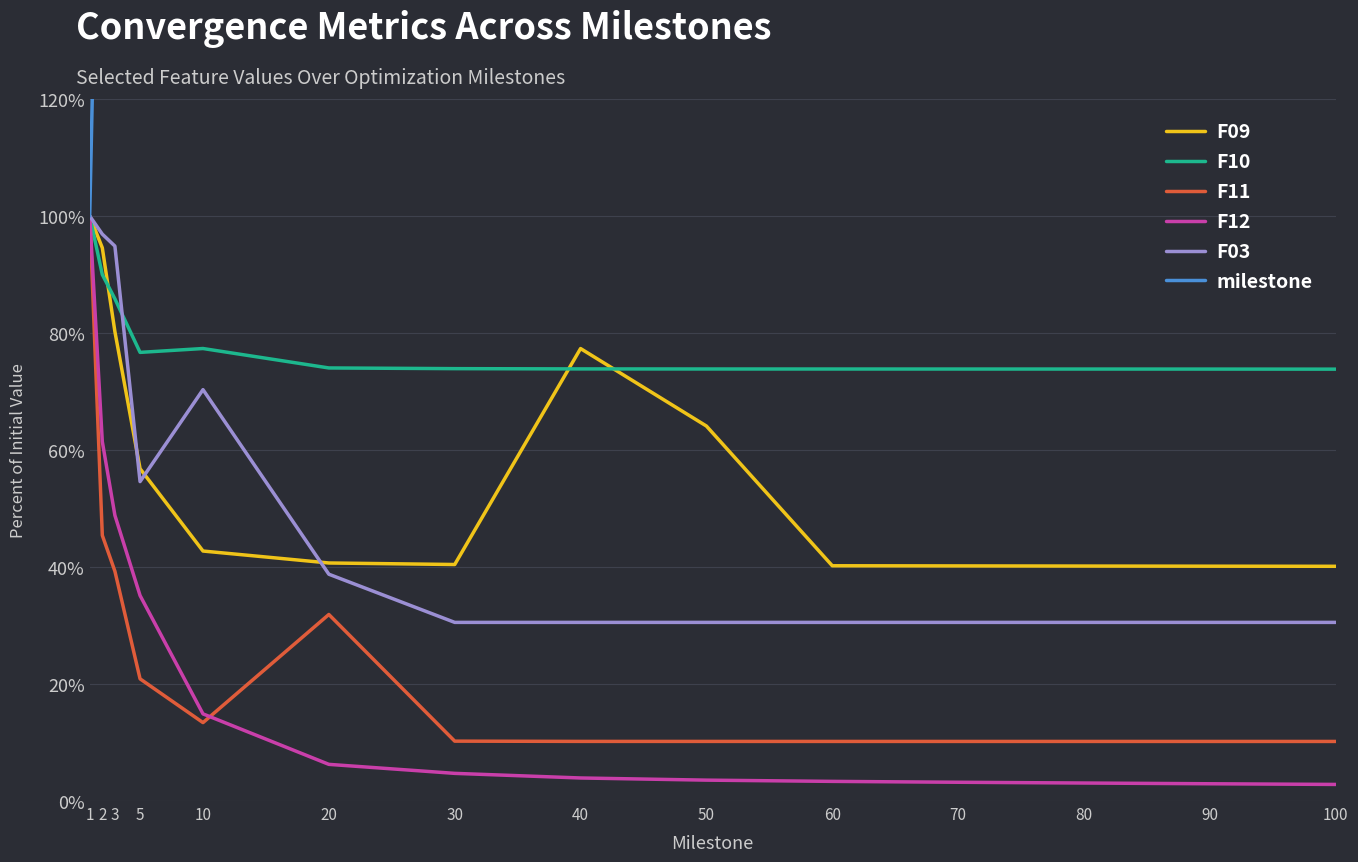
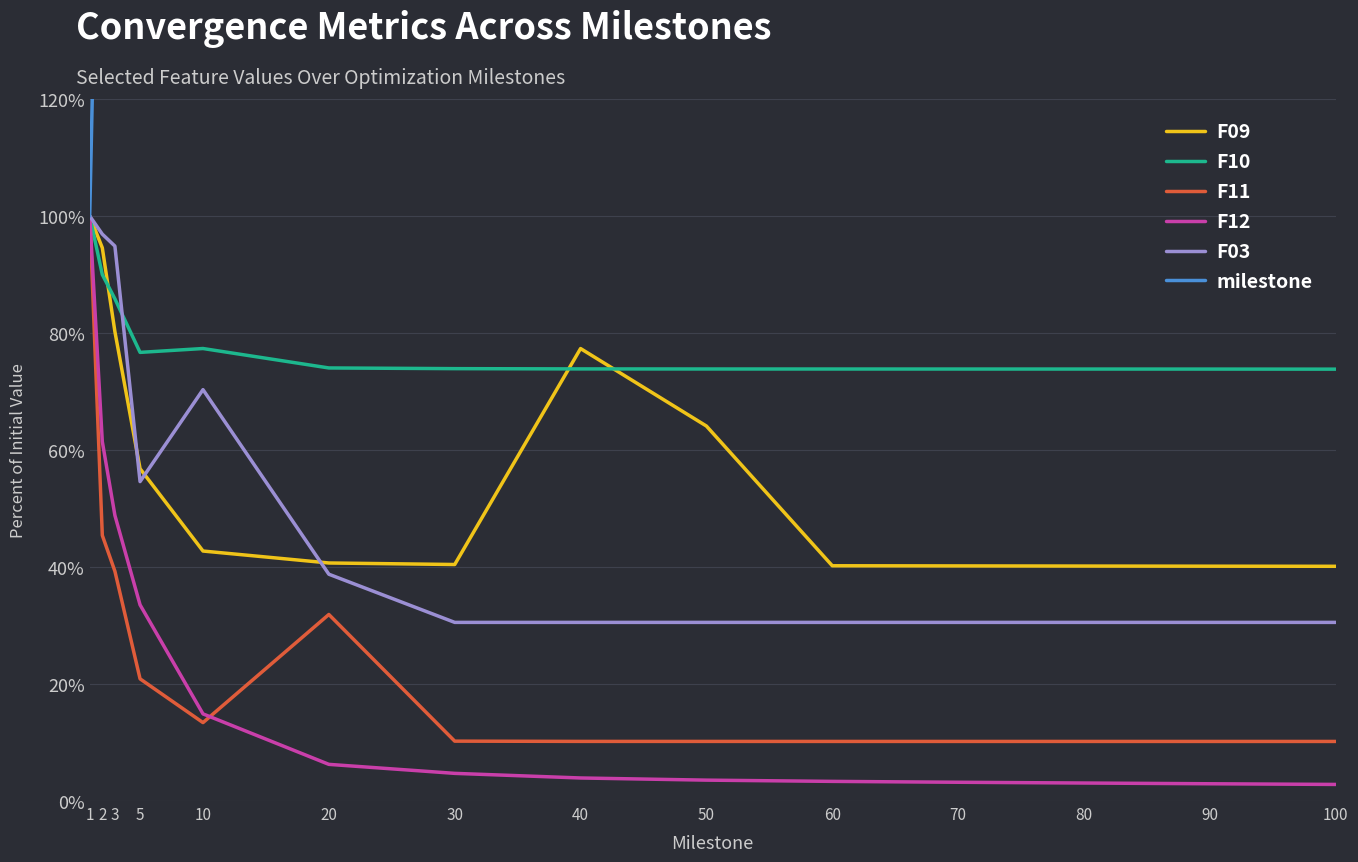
  {
    "F09": {
      "2": "95%",
      "3": "80%",
      "5": "57%",
      "10": "43%",
      "20": "41%",
      "30": "40%",
      "40": "77%",
      "50": "64%",
      "60": "40%",
      "70": "40%",
      "80": "40%",
      "90": "40%",
      "100": "40%"
    },
    "F10": {
      "2": "90%",
      "3": "86%",
      "5": "77%",
      "10": "77%",
      "20": "74%",
      "30": "74%",
      "40": "74%",
      "50": "74%",
      "60": "74%",
      "70": "74%",
      "80": "74%",
      "90": "74%",
      "100": "74%"
    },
    "F11": {
      "2": "45%",
      "3": "39%",
      "5": "21%",
      "10": "13%",
      "20": "32%",
      "30": "10%",
      "40": "10%",
      "50": "10%",
      "60": "10%",
      "70": "10%",
      "80": "10%",
      "90": "10%",
      "100": "10%"
    },
    "F12": {
      "2": "61%",
      "3": "49%",
-     "5": "35%",
+     "5": "34%",
      "10": "15%",
      "20": "6%",
      "30": "5%",
      "40": "4%",
      "50": "4%",
      "60": "3%",
      "70": "3%",
      "80": "3%",
      "90": "3%",
      "100": "3%"
    },
    "F03": {
      "2": "97%",
      "3": "95%",
      "5": "55%",
      "10": "70%",
      "20": "39%",
      "30": "31%",
      "40": "31%",
      "50": "31%",
      "60": "31%",
      "70": "31%",
      "80": "31%",
      "90": "31%",
      "100": "31%"
    }
  }
